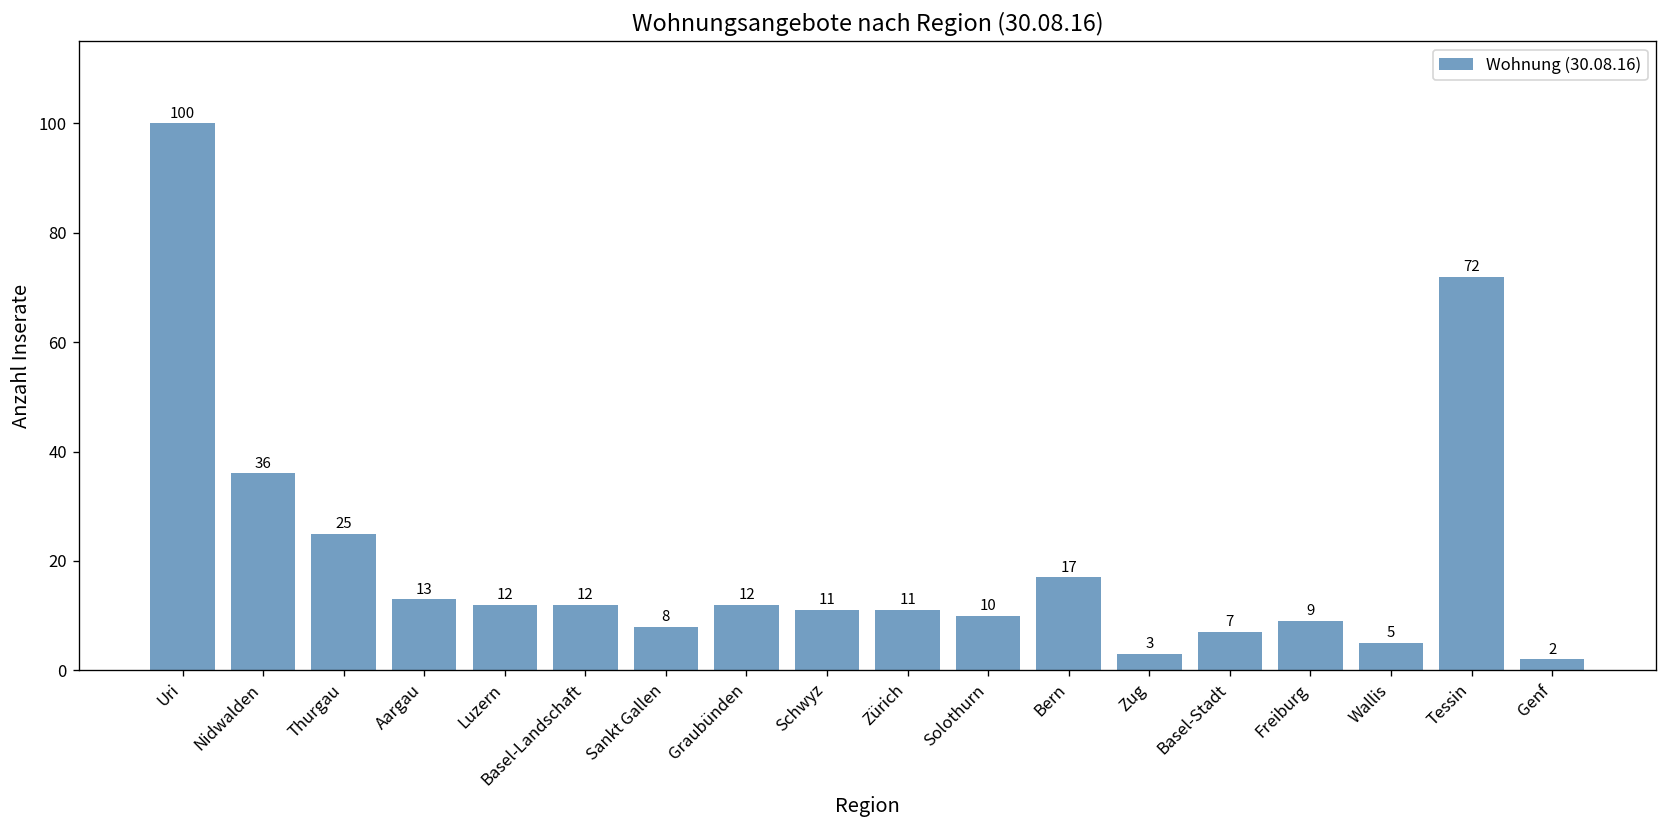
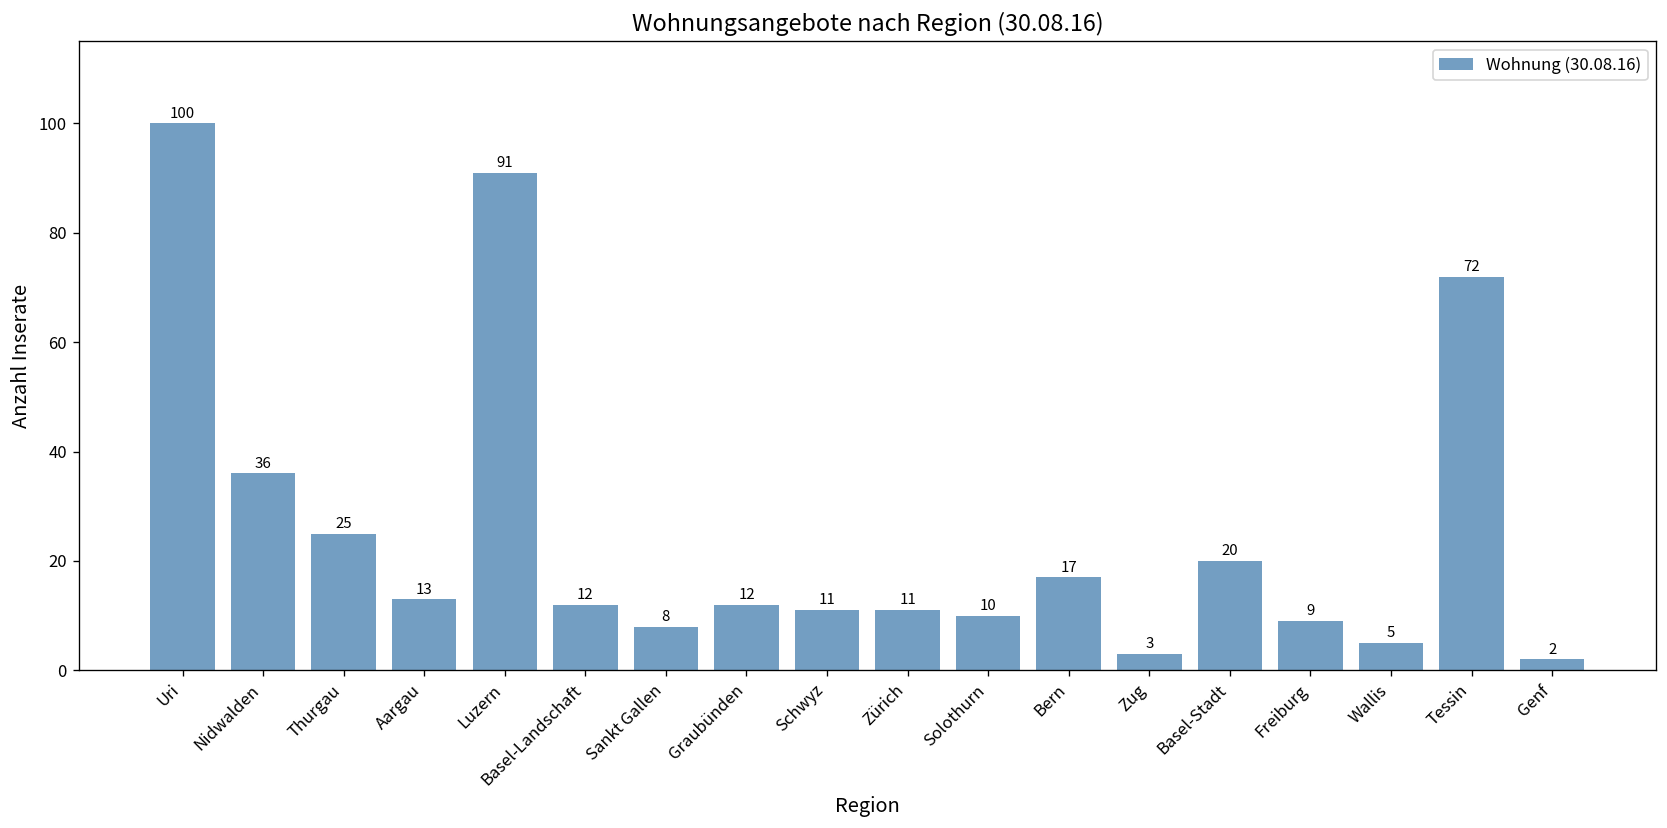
  {
    "Uri": 100,
    "Nidwalden": 36,
    "Thurgau": 25,
    "Aargau": 13,
-   "Luzern": 12,
+   "Luzern": 91,
    "Basel-Landschaft": 12,
    "Sankt Gallen": 8,
    "Graubünden": 12,
    "Schwyz": 11,
    "Zürich": 11,
    "Solothurn": 10,
    "Bern": 17,
    "Zug": 3,
-   "Basel-Stadt": 7,
+   "Basel-Stadt": 20,
    "Freiburg": 9,
    "Wallis": 5,
    "Tessin": 72,
    "Genf": 2
  }
